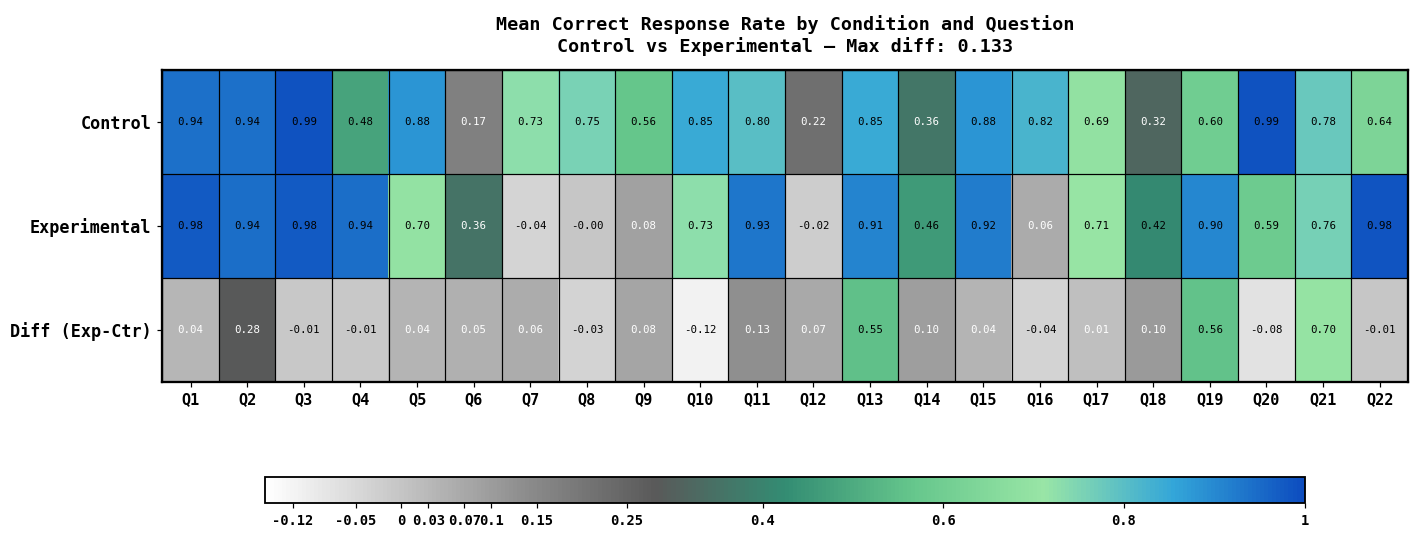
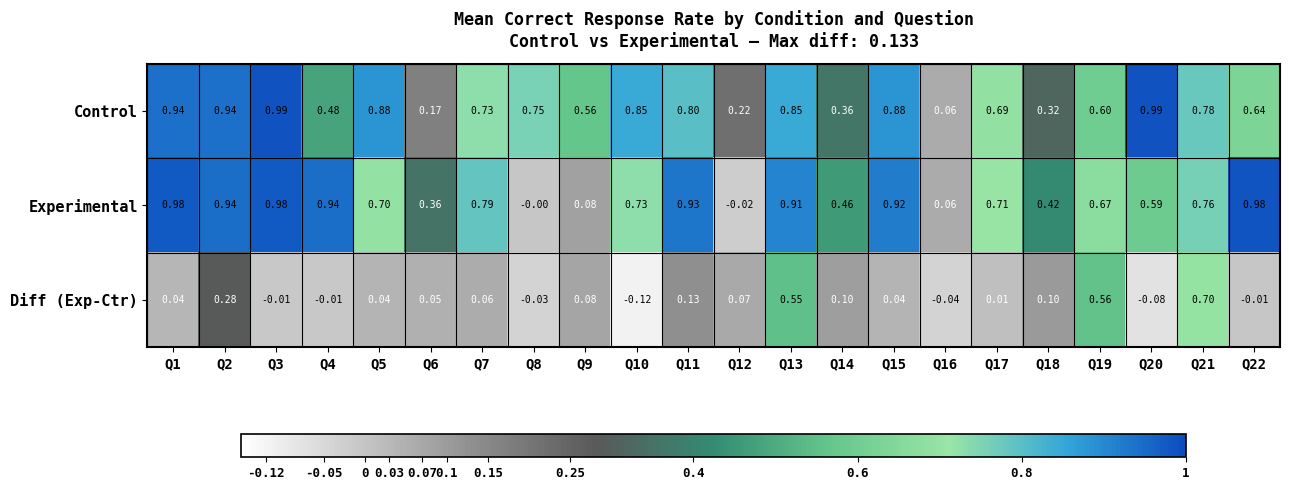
  {
    "Control": {
      "Q1": 0.94,
      "Q2": 0.94,
      "Q3": 0.99,
      "Q4": 0.48,
      "Q5": 0.88,
      "Q6": 0.17,
      "Q7": 0.73,
      "Q8": 0.75,
      "Q9": 0.56,
      "Q10": 0.85,
      "Q11": 0.80,
      "Q12": 0.22,
      "Q13": 0.85,
      "Q14": 0.36,
      "Q15": 0.88,
-     "Q16": 0.82,
+     "Q16": 0.06,
      "Q17": 0.69,
      "Q18": 0.32,
      "Q19": 0.60,
      "Q20": 0.99,
      "Q21": 0.78,
      "Q22": 0.64
    },
    "Experimental": {
      "Q1": 0.98,
      "Q2": 0.94,
      "Q3": 0.98,
      "Q4": 0.94,
      "Q5": 0.70,
      "Q6": 0.36,
-     "Q7": -0.04,
+     "Q7": 0.79,
      "Q8": -0.00,
      "Q9": 0.08,
      "Q10": 0.73,
      "Q11": 0.93,
      "Q12": -0.02,
      "Q13": 0.91,
      "Q14": 0.46,
      "Q15": 0.92,
      "Q16": 0.06,
      "Q17": 0.71,
      "Q18": 0.42,
-     "Q19": 0.90,
+     "Q19": 0.67,
      "Q20": 0.59,
      "Q21": 0.76,
      "Q22": 0.98
    },
    "Diff (Exp-Ctr)": {
      "Q1": 0.04,
      "Q2": 0.28,
      "Q3": -0.01,
      "Q4": -0.01,
      "Q5": 0.04,
      "Q6": 0.05,
      "Q7": 0.06,
      "Q8": -0.03,
      "Q9": 0.08,
      "Q10": -0.12,
      "Q11": 0.13,
      "Q12": 0.07,
      "Q13": 0.55,
      "Q14": 0.10,
      "Q15": 0.04,
      "Q16": -0.04,
      "Q17": 0.01,
      "Q18": 0.10,
      "Q19": 0.56,
      "Q20": -0.08,
      "Q21": 0.70,
      "Q22": -0.01
    }
  }
